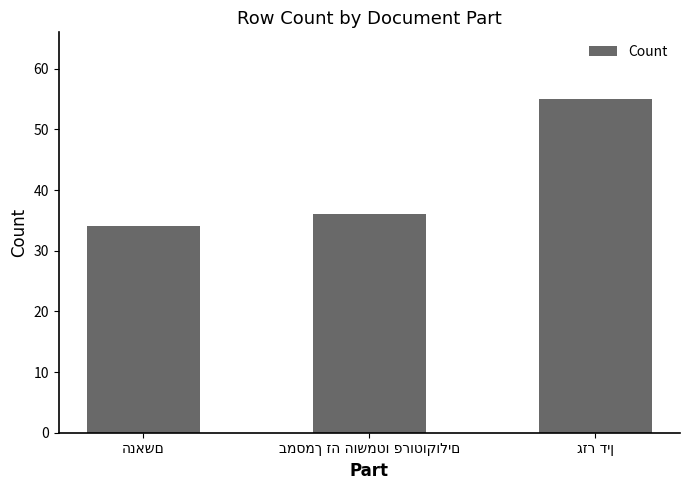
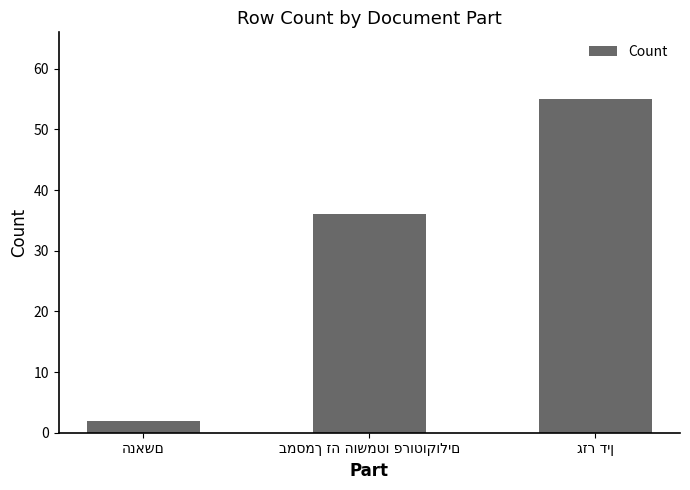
  {
-   "הנאשם": 34,
+   "הנאשם": 2,
    "במסמך זה הושמטו פרוטוקולים": 36,
    "גזר דין": 55
  }
